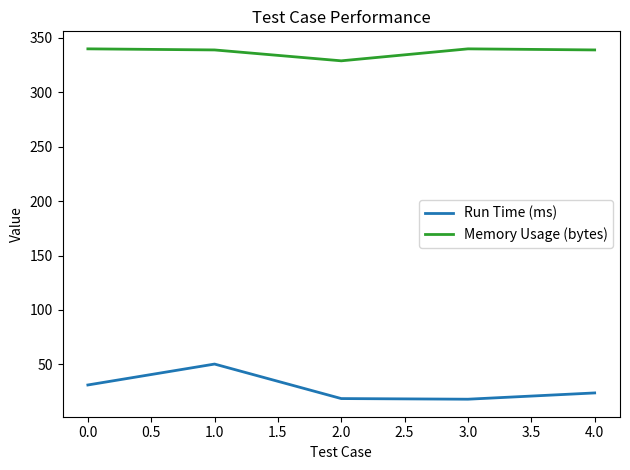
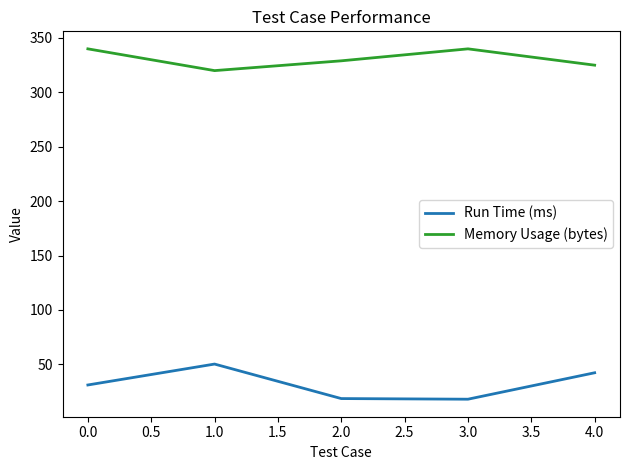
  {
    "Run Time (ms)": {
      "0.0": 31,
      "1.0": 50,
      "2.0": 19,
      "3.0": 18,
-     "4.0": 24
+     "4.0": 42
    },
    "Memory Usage (bytes)": {
      "0.0": 340,
-     "1.0": 339,
+     "1.0": 320,
      "2.0": 329,
      "3.0": 340,
-     "4.0": 339
+     "4.0": 325
    }
  }
